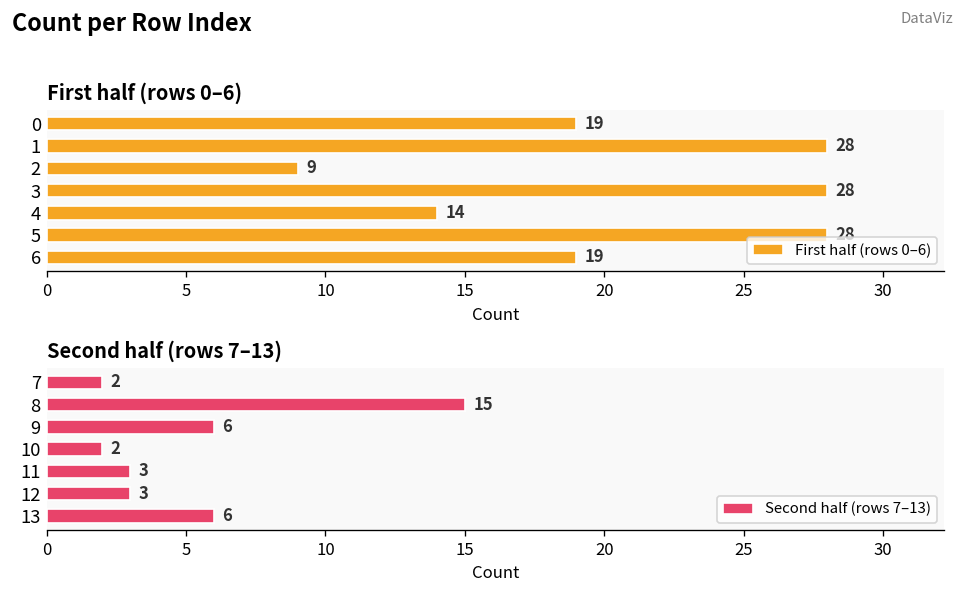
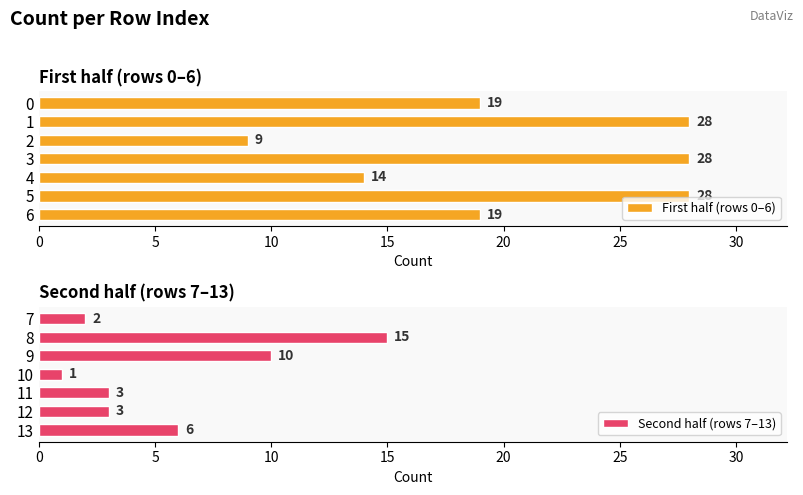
  {
    "First half (rows 0–6)": {
      "0": 19,
      "1": 28,
      "2": 9,
      "3": 28,
      "4": 14,
      "6": 19
    },
    "Second half (rows 7–13)": {
      "7": 2,
      "8": 15,
-     "9": 6,
-     "10": 2,
+     "9": 10,
+     "10": 1,
      "11": 3,
      "12": 3,
      "13": 6
    }
  }
